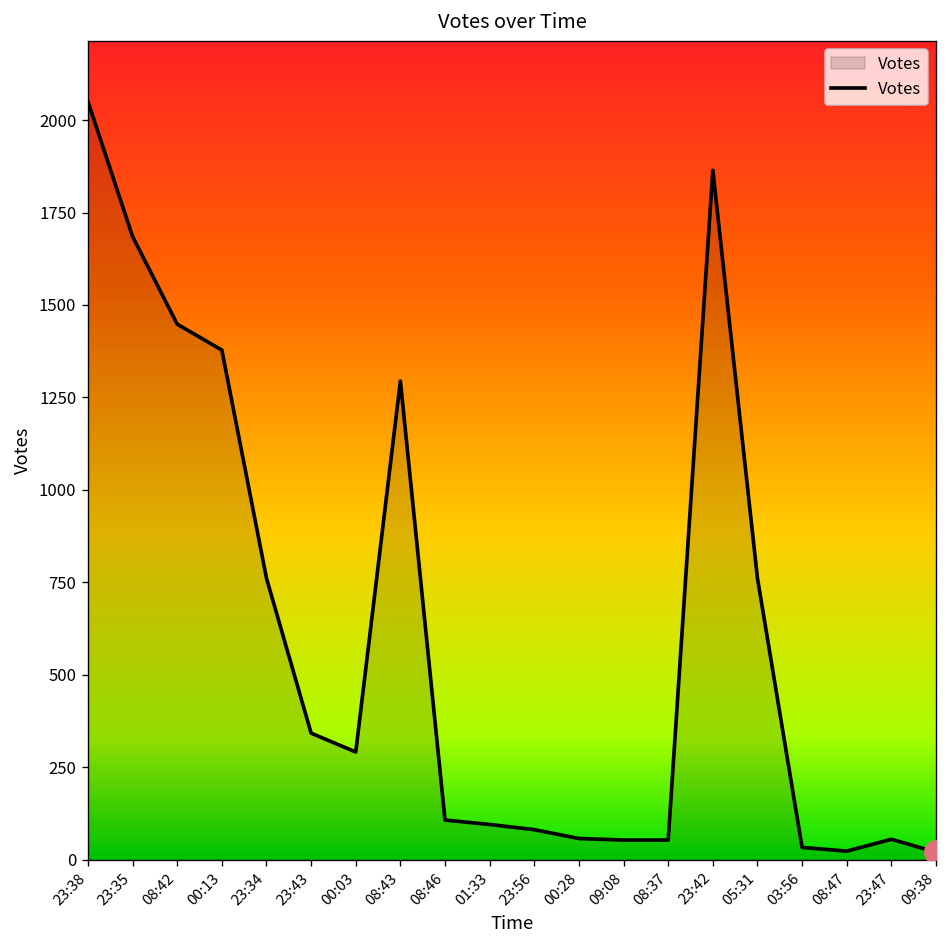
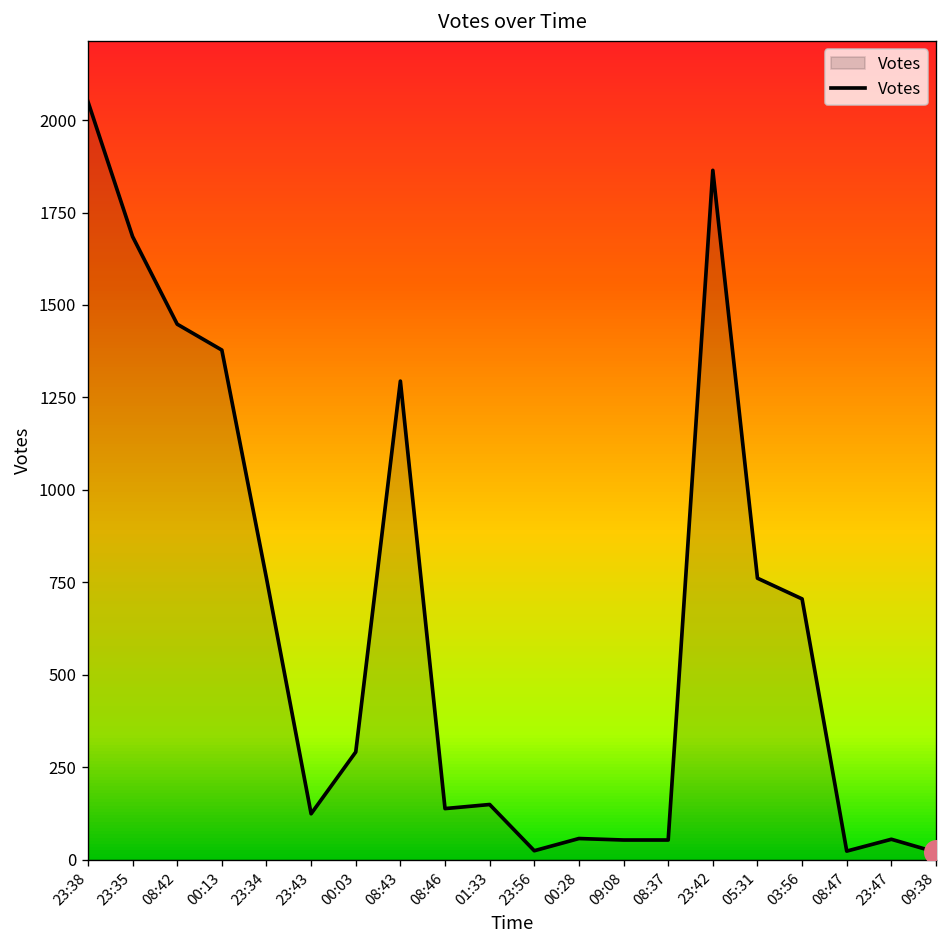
  {
    "Votes": {
      "23:38": 2050,
      "23:35": 1690,
      "08:42": 1450,
      "00:13": 1380,
      "23:34": 760,
-     "23:43": 340,
+     "23:43": 120,
      "00:03": 290,
      "08:43": 1290,
-     "08:46": 110,
-     "01:33": 100,
-     "23:56": 80,
+     "08:46": 140,
+     "01:33": 150,
+     "23:56": 20,
      "00:28": 60,
      "09:08": 50,
      "08:37": 50,
      "23:42": 1860,
      "05:31": 760,
-     "03:56": 30,
+     "03:56": 710,
      "08:47": 20,
      "23:47": 60
    }
  }
